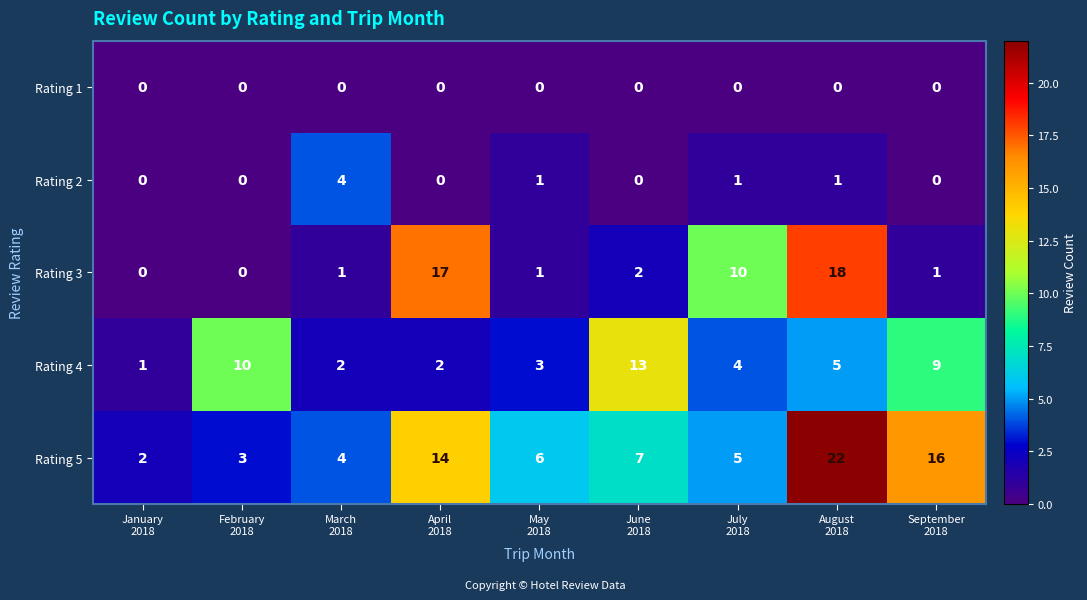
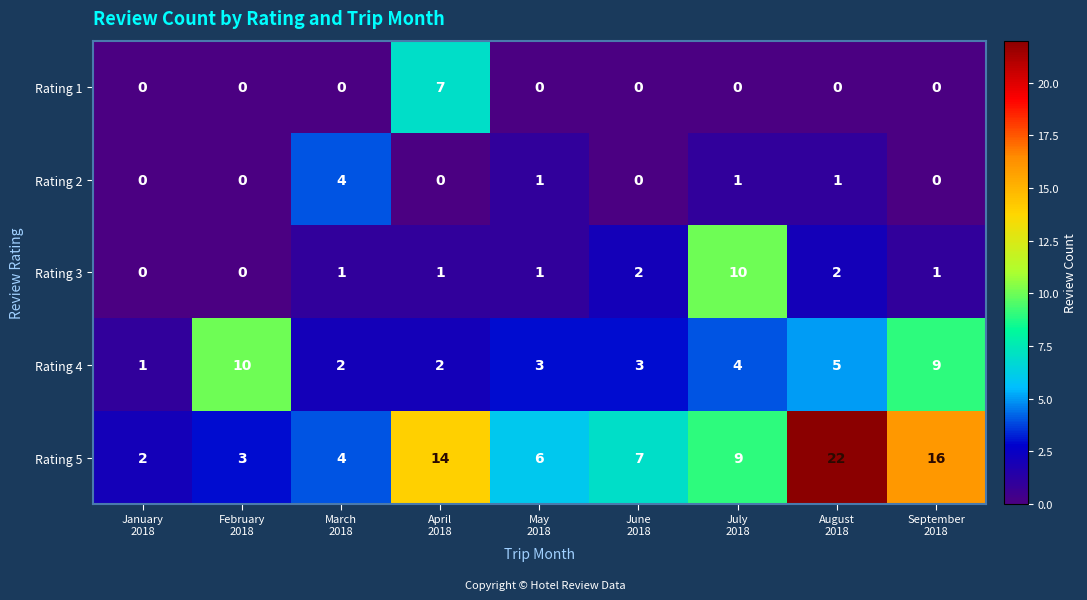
  {
    "Rating 1": {
      "January 2018": 0,
      "February 2018": 0,
      "March 2018": 0,
-     "April 2018": 0,
+     "April 2018": 7,
      "May 2018": 0,
      "June 2018": 0,
      "July 2018": 0,
      "August 2018": 0,
      "September 2018": 0
    },
    "Rating 2": {
      "January 2018": 0,
      "February 2018": 0,
      "March 2018": 4,
      "April 2018": 0,
      "May 2018": 1,
      "June 2018": 0,
      "July 2018": 1,
      "August 2018": 1,
      "September 2018": 0
    },
    "Rating 3": {
      "January 2018": 0,
      "February 2018": 0,
      "March 2018": 1,
-     "April 2018": 17,
+     "April 2018": 1,
      "May 2018": 1,
      "June 2018": 2,
      "July 2018": 10,
-     "August 2018": 18,
+     "August 2018": 2,
      "September 2018": 1
    },
    "Rating 4": {
      "January 2018": 1,
      "February 2018": 10,
      "March 2018": 2,
      "April 2018": 2,
      "May 2018": 3,
-     "June 2018": 13,
+     "June 2018": 3,
      "July 2018": 4,
      "August 2018": 5,
      "September 2018": 9
    },
    "Rating 5": {
      "January 2018": 2,
      "February 2018": 3,
      "March 2018": 4,
      "April 2018": 14,
      "May 2018": 6,
      "June 2018": 7,
-     "July 2018": 5,
+     "July 2018": 9,
      "August 2018": 22,
      "September 2018": 16
    }
  }
